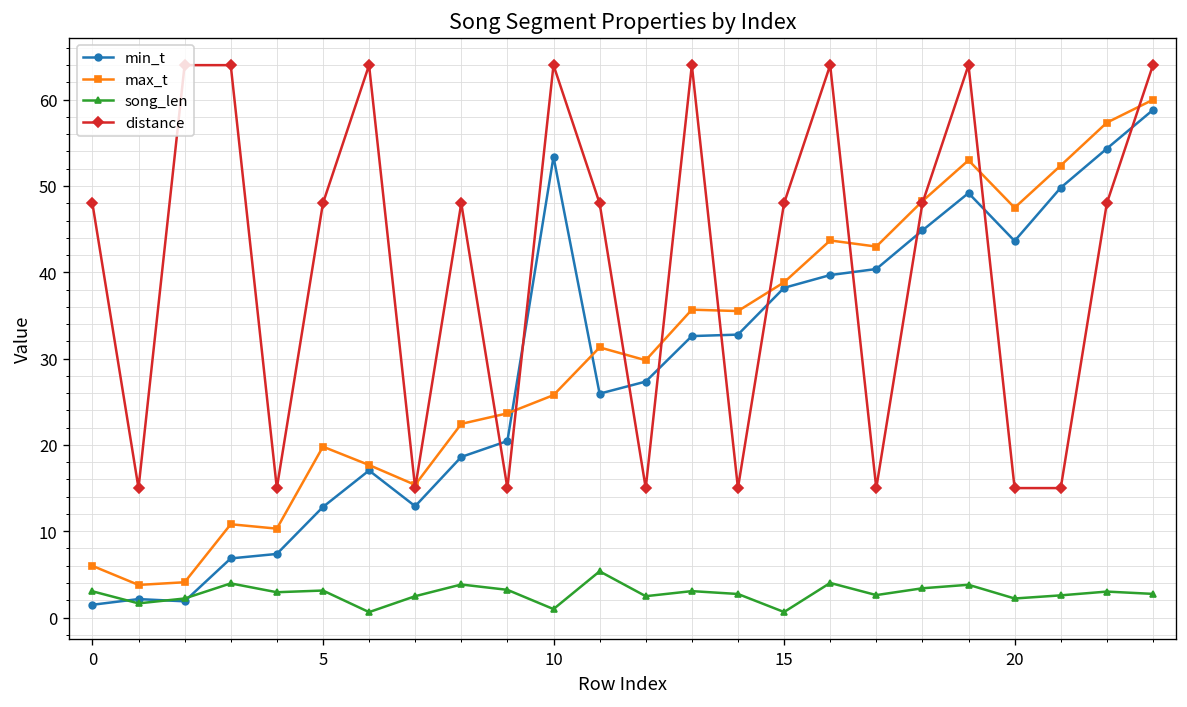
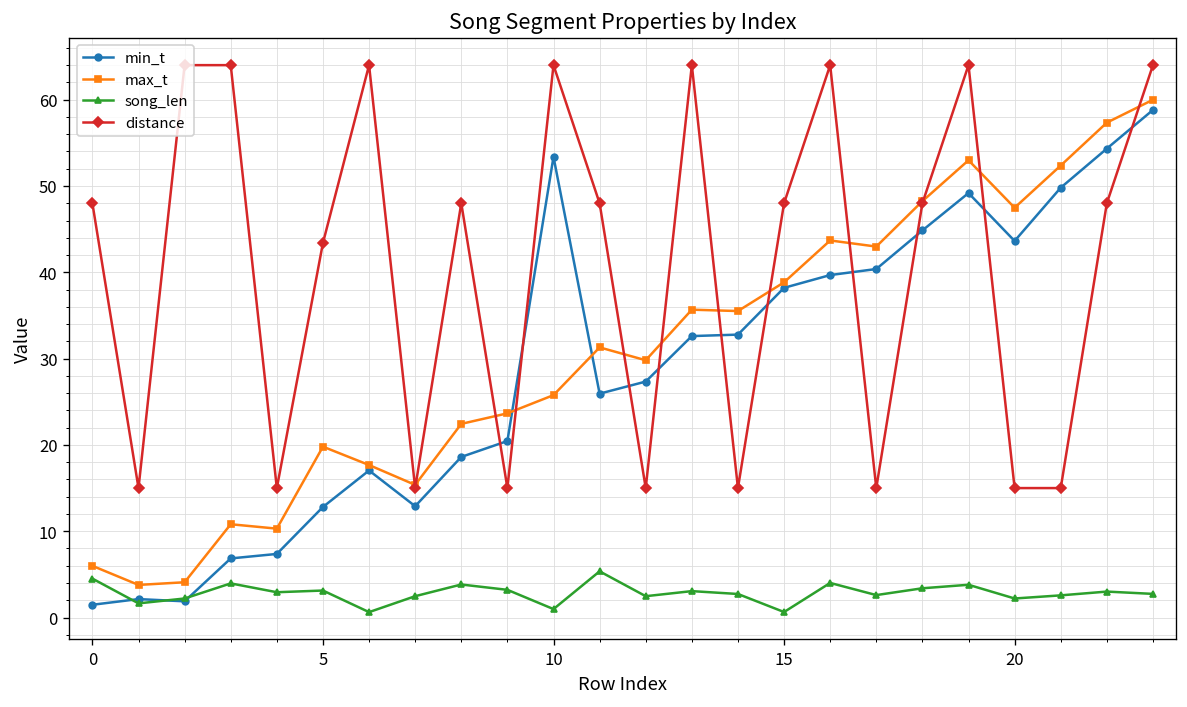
  {
    "min_t": {
      "0": 1,
      "5": 13,
      "10": 53,
      "15": 38,
      "20": 44
    },
    "max_t": {
      "0": 6,
      "5": 20,
      "10": 26,
      "15": 39,
      "20": 47
    },
    "song_len": {
-     "0": 3,
+     "0": 5,
      "5": 3,
      "10": 1,
      "15": 1,
      "20": 2
    },
    "distance": {
      "0": 48,
-     "5": 48,
+     "5": 43,
      "10": 64,
      "15": 48,
      "20": 15
    }
  }
